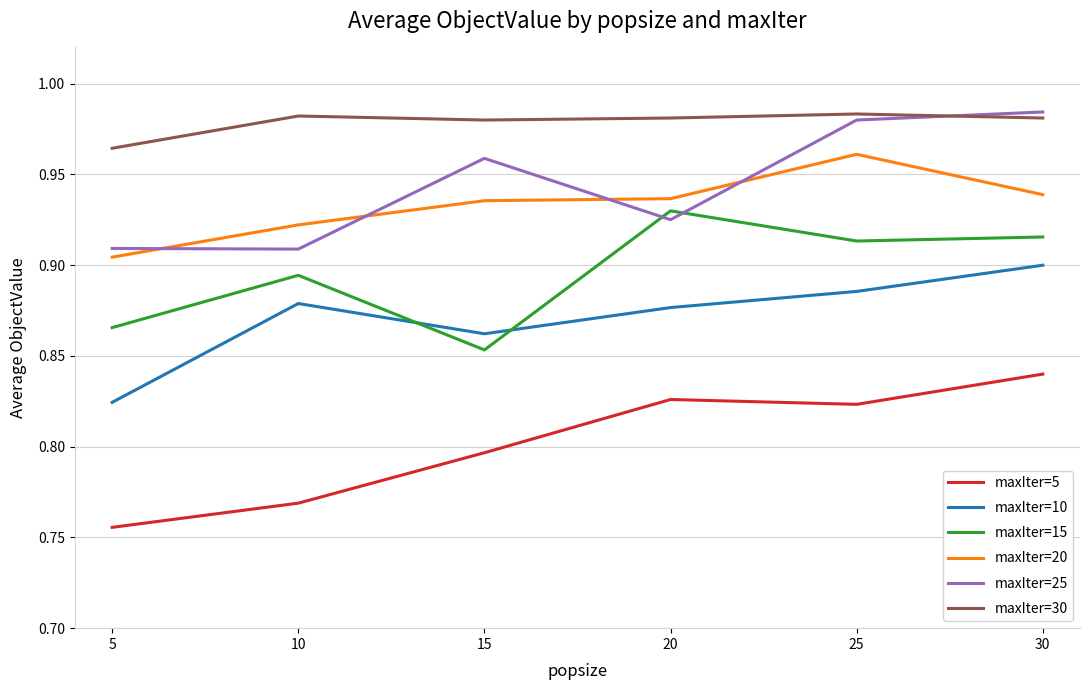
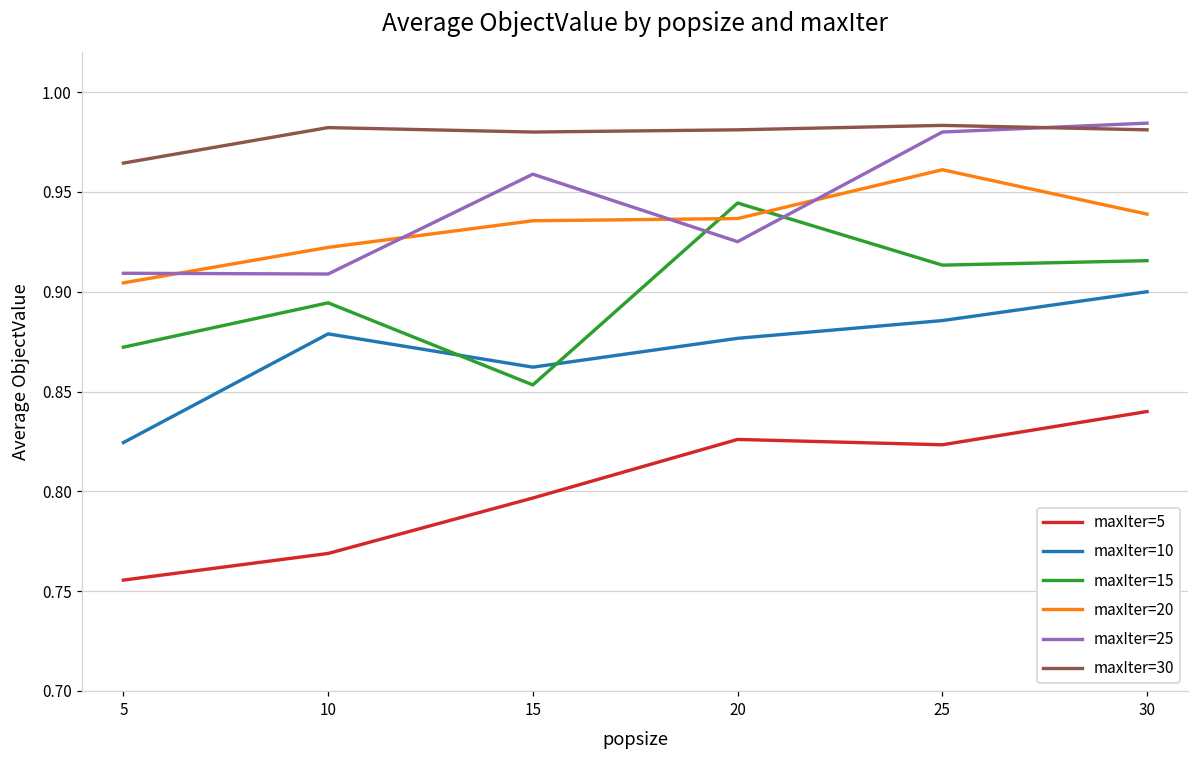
  {
    "maxIter=5": {
      "5": 0.756,
      "10": 0.769,
      "15": 0.797,
      "20": 0.826,
      "25": 0.823,
      "30": 0.840
    },
    "maxIter=10": {
      "5": 0.824,
      "10": 0.879,
      "15": 0.862,
      "20": 0.877,
      "25": 0.886,
      "30": 0.900
    },
    "maxIter=15": {
-     "5": 0.866,
+     "5": 0.872,
      "10": 0.894,
      "15": 0.853,
-     "20": 0.930,
+     "20": 0.944,
      "25": 0.913,
      "30": 0.916
    },
    "maxIter=20": {
      "5": 0.904,
      "10": 0.922,
      "15": 0.936,
      "20": 0.937,
      "25": 0.961,
      "30": 0.939
    },
    "maxIter=25": {
      "5": 0.909,
      "10": 0.909,
      "15": 0.959,
      "20": 0.925,
      "25": 0.980,
      "30": 0.984
    },
    "maxIter=30": {
      "5": 0.964,
      "10": 0.982,
      "15": 0.980,
      "20": 0.981,
      "25": 0.983,
      "30": 0.981
    }
  }
